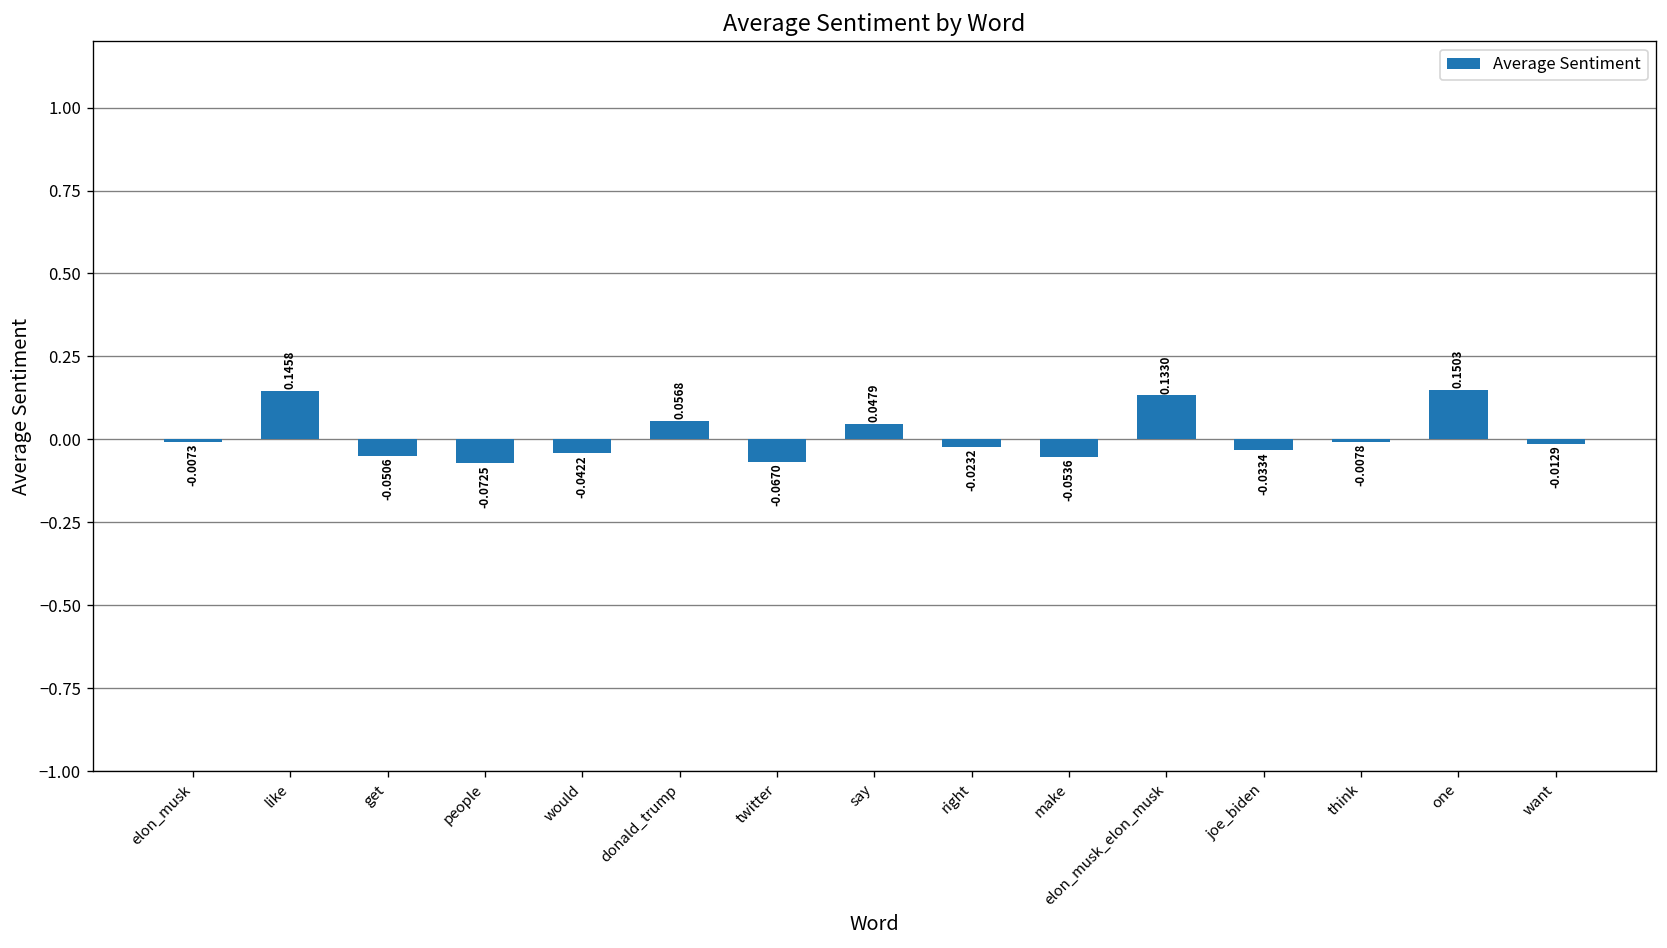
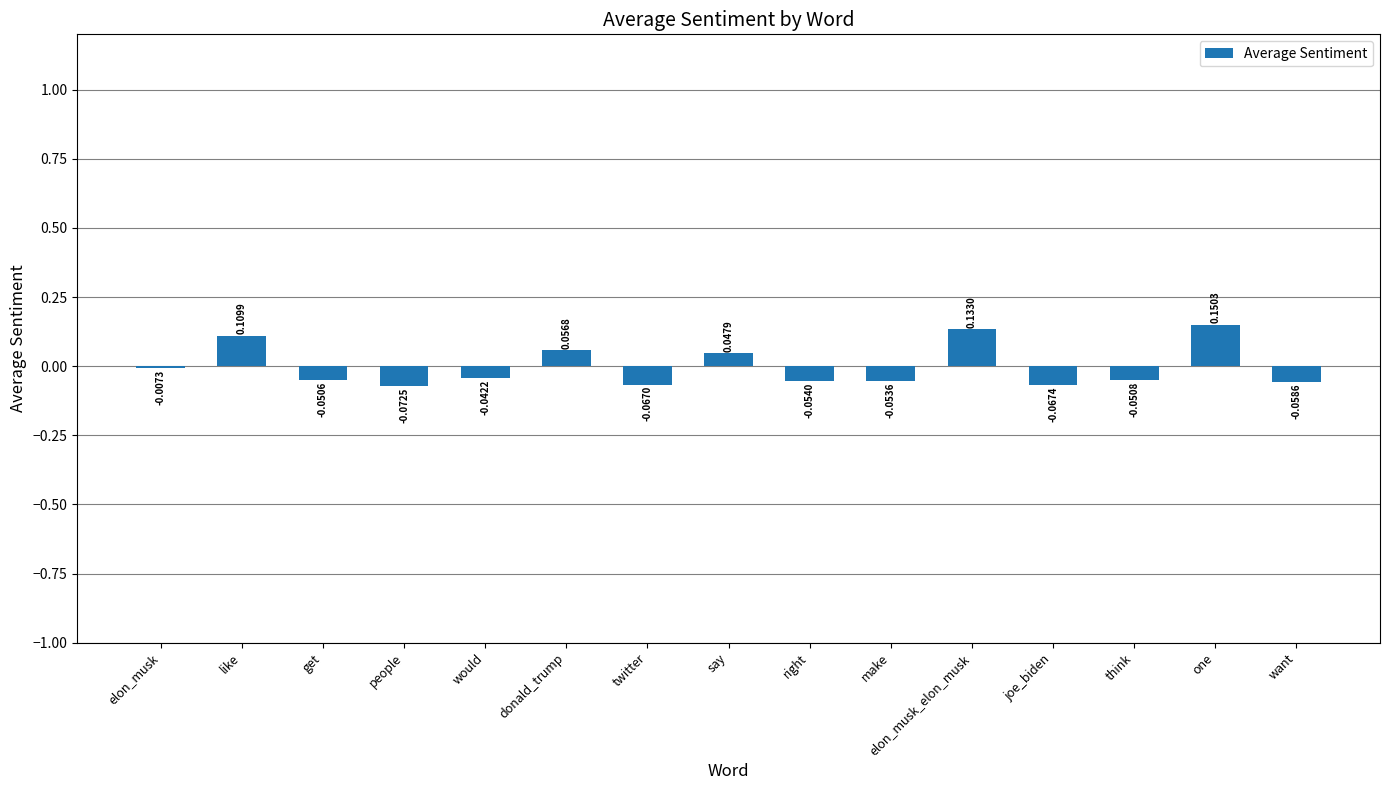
  {
    "elon_musk": -0.0073,
-   "like": 0.1458,
+   "like": 0.1099,
    "get": -0.0506,
    "people": -0.0725,
    "would": -0.0422,
    "donald_trump": 0.0568,
    "twitter": -0.0670,
    "say": 0.0479,
-   "right": -0.0232,
+   "right": -0.0540,
    "make": -0.0536,
    "elon_musk_elon_musk": 0.1330,
-   "joe_biden": -0.0334,
-   "think": -0.0078,
+   "joe_biden": -0.0674,
+   "think": -0.0508,
    "one": 0.1503,
-   "want": -0.0129
+   "want": -0.0586
  }
